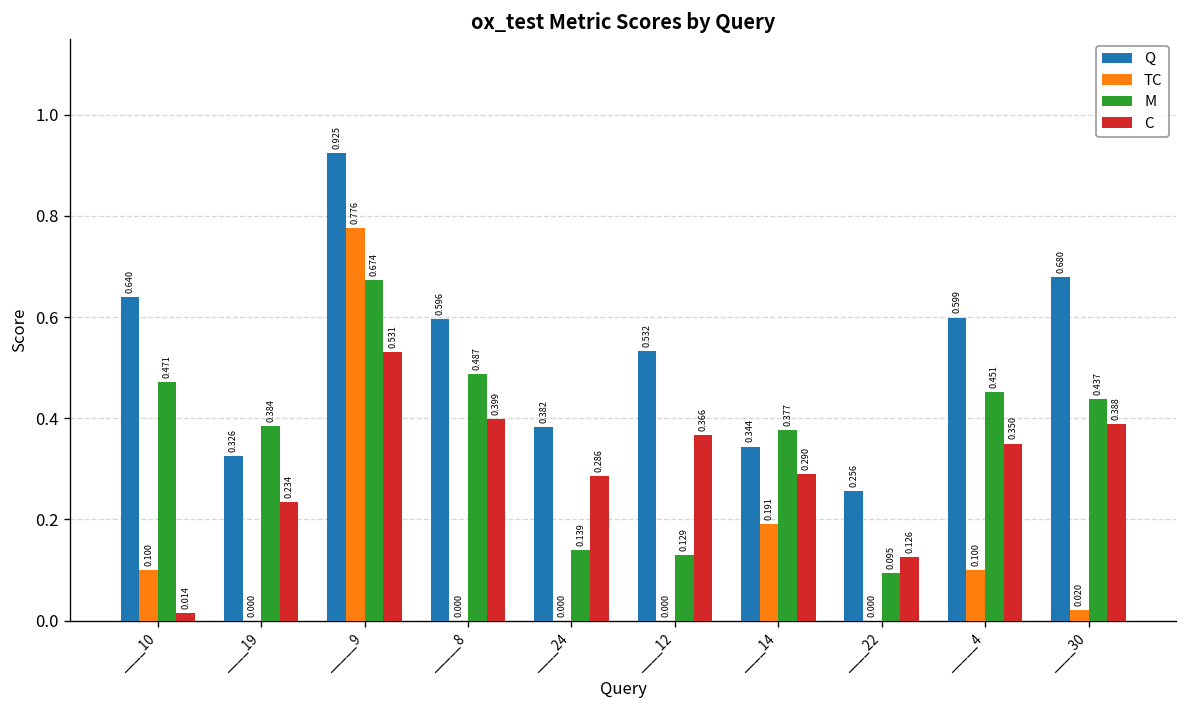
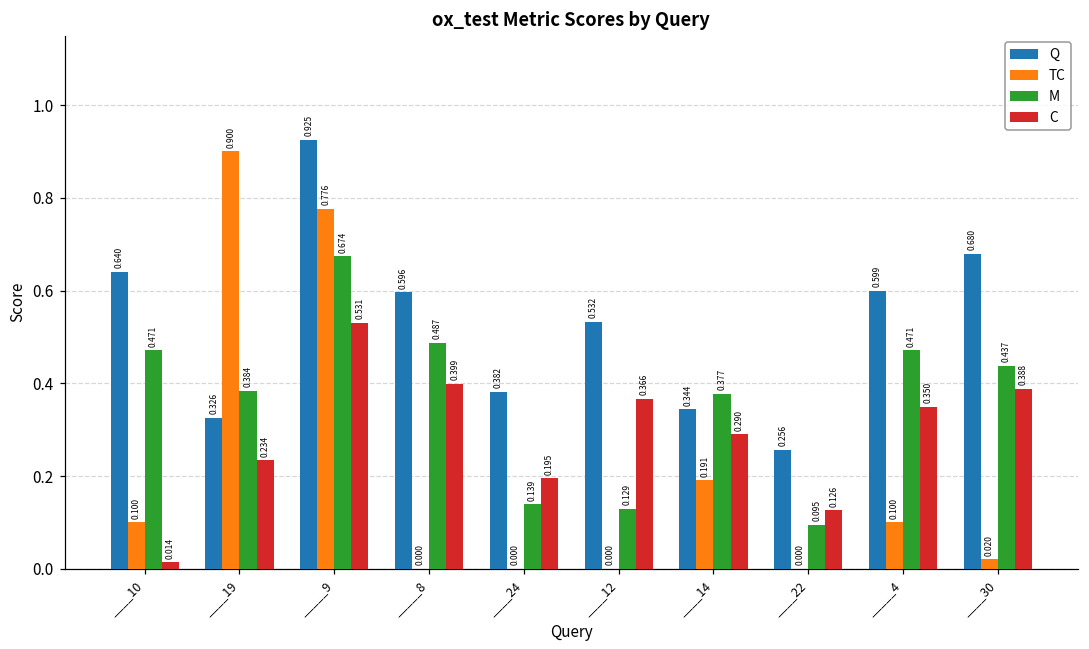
  {
    "Q": {
      "____10": 0.640,
      "____19": 0.326,
      "_____9": 0.925,
      "_____8": 0.596,
      "____24": 0.382,
      "____12": 0.532,
      "____14": 0.344,
      "____22": 0.256,
      "_____4": 0.599,
      "____30": 0.680
    },
    "TC": {
      "____10": 0.100,
-     "____19": 0.000,
+     "____19": 0.900,
      "_____9": 0.776,
      "_____8": 0.000,
      "____24": 0.000,
      "____12": 0.000,
      "____14": 0.191,
      "____22": 0.000,
      "_____4": 0.100,
      "____30": 0.020
    },
    "M": {
      "____10": 0.471,
      "____19": 0.384,
      "_____9": 0.674,
      "_____8": 0.487,
      "____24": 0.139,
      "____12": 0.129,
      "____14": 0.377,
      "____22": 0.095,
-     "_____4": 0.451,
+     "_____4": 0.471,
      "____30": 0.437
    },
    "C": {
      "____10": 0.014,
      "____19": 0.234,
      "_____9": 0.531,
      "_____8": 0.399,
-     "____24": 0.286,
+     "____24": 0.195,
      "____12": 0.366,
      "____14": 0.290,
      "____22": 0.126,
      "_____4": 0.350,
      "____30": 0.388
    }
  }
